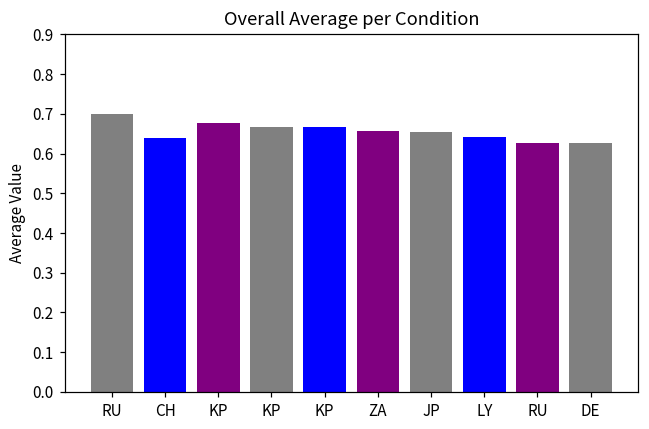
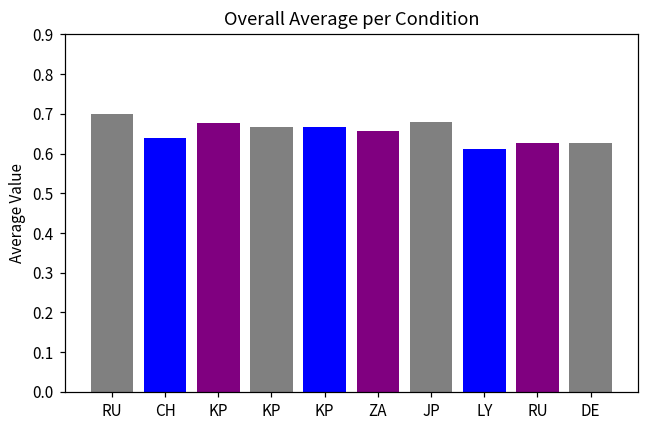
  {
    "CH": 0.64,
    "ZA": 0.66,
-   "JP": 0.66,
-   "LY": 0.64,
+   "JP": 0.68,
+   "LY": 0.61,
    "DE": 0.63
  }
